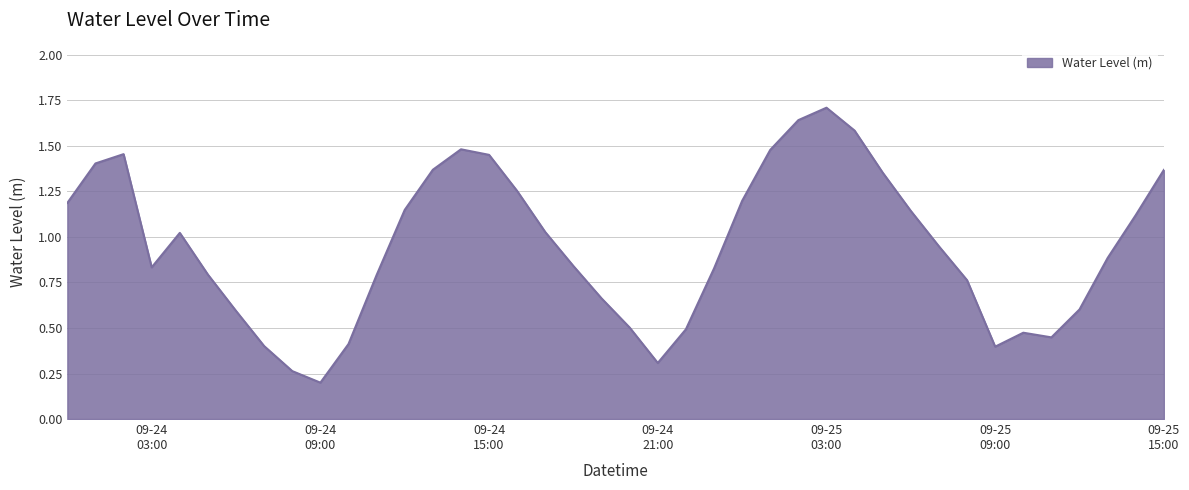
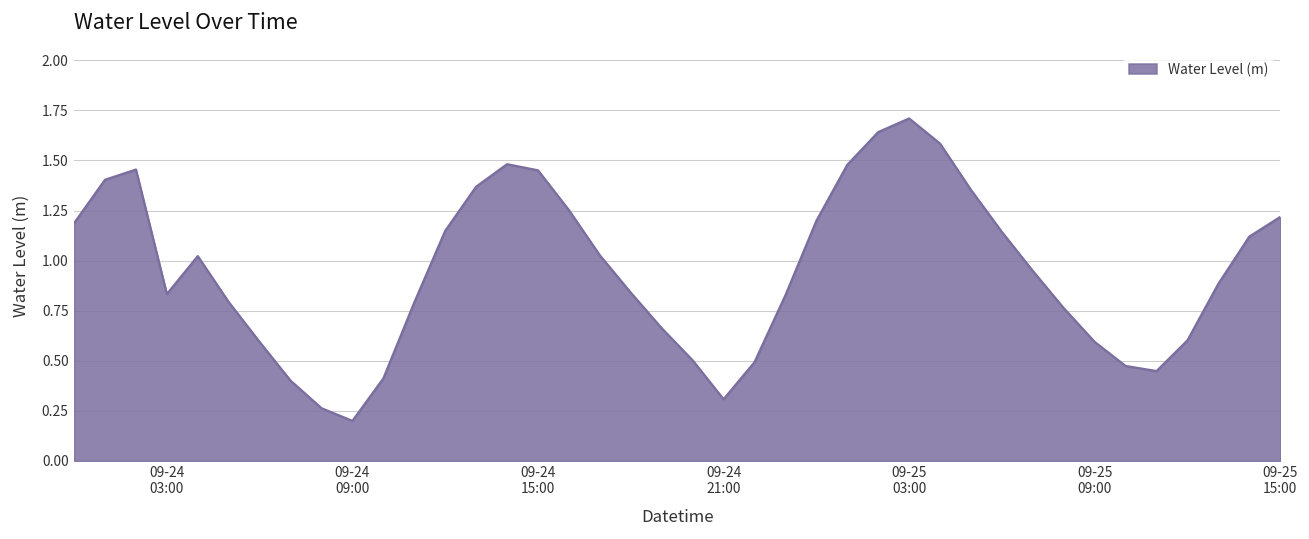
  {
    "09-24 03:00": 0.83,
    "09-24 09:00": 0.20,
    "09-24 15:00": 1.45,
    "09-24 21:00": 0.31,
    "09-25 03:00": 1.71,
-   "09-25 09:00": 0.40,
-   "09-25 15:00": 1.37
+   "09-25 09:00": 0.59,
+   "09-25 15:00": 1.22
  }
